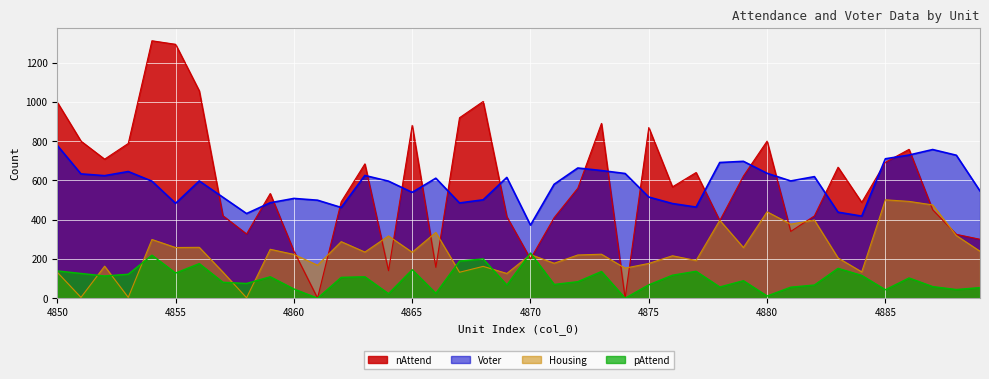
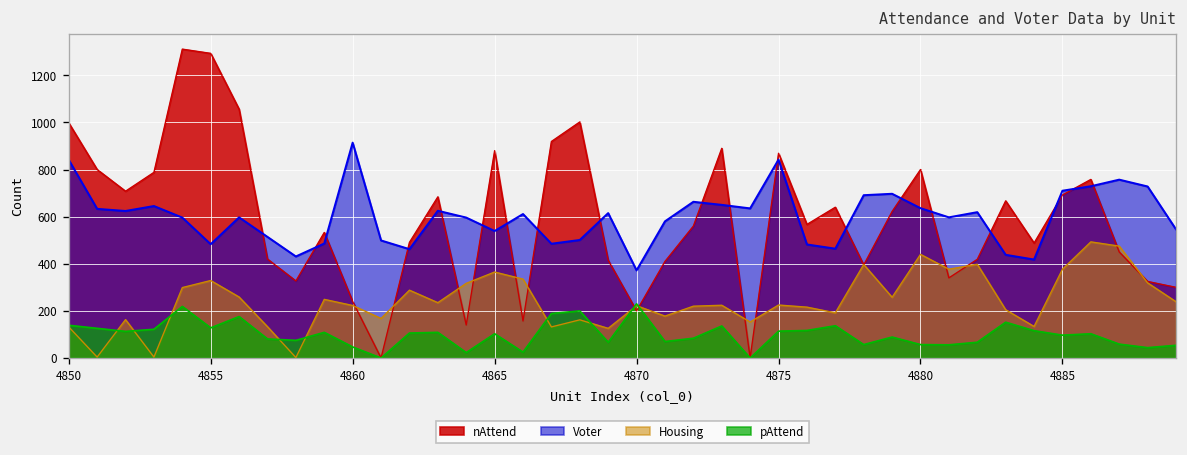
  {
    "nAttend": {
      "4850": 1000,
      "4855": 1290,
      "4860": 240,
      "4865": 880,
      "4870": 200,
      "4875": 870,
      "4880": 800,
      "4885": 690
    },
    "Voter": {
-     "4850": 780,
+     "4850": 840,
      "4855": 480,
-     "4860": 510,
+     "4860": 910,
      "4865": 540,
      "4870": 370,
-     "4875": 520,
+     "4875": 840,
      "4880": 640,
      "4885": 710
    },
    "Housing": {
-     "4855": 260,
+     "4855": 330,
      "4860": 220,
-     "4865": 230,
-     "4875": 180,
+     "4865": 370,
+     "4875": 230,
      "4880": 440,
-     "4885": 500
+     "4885": 380
    },
    "pAttend": {
      "4855": 130,
      "4860": 50,
-     "4865": 150,
-     "4875": 70,
-     "4880": 10,
-     "4885": 40
+     "4865": 100,
+     "4875": 110,
+     "4880": 60,
+     "4885": 100
    }
  }
